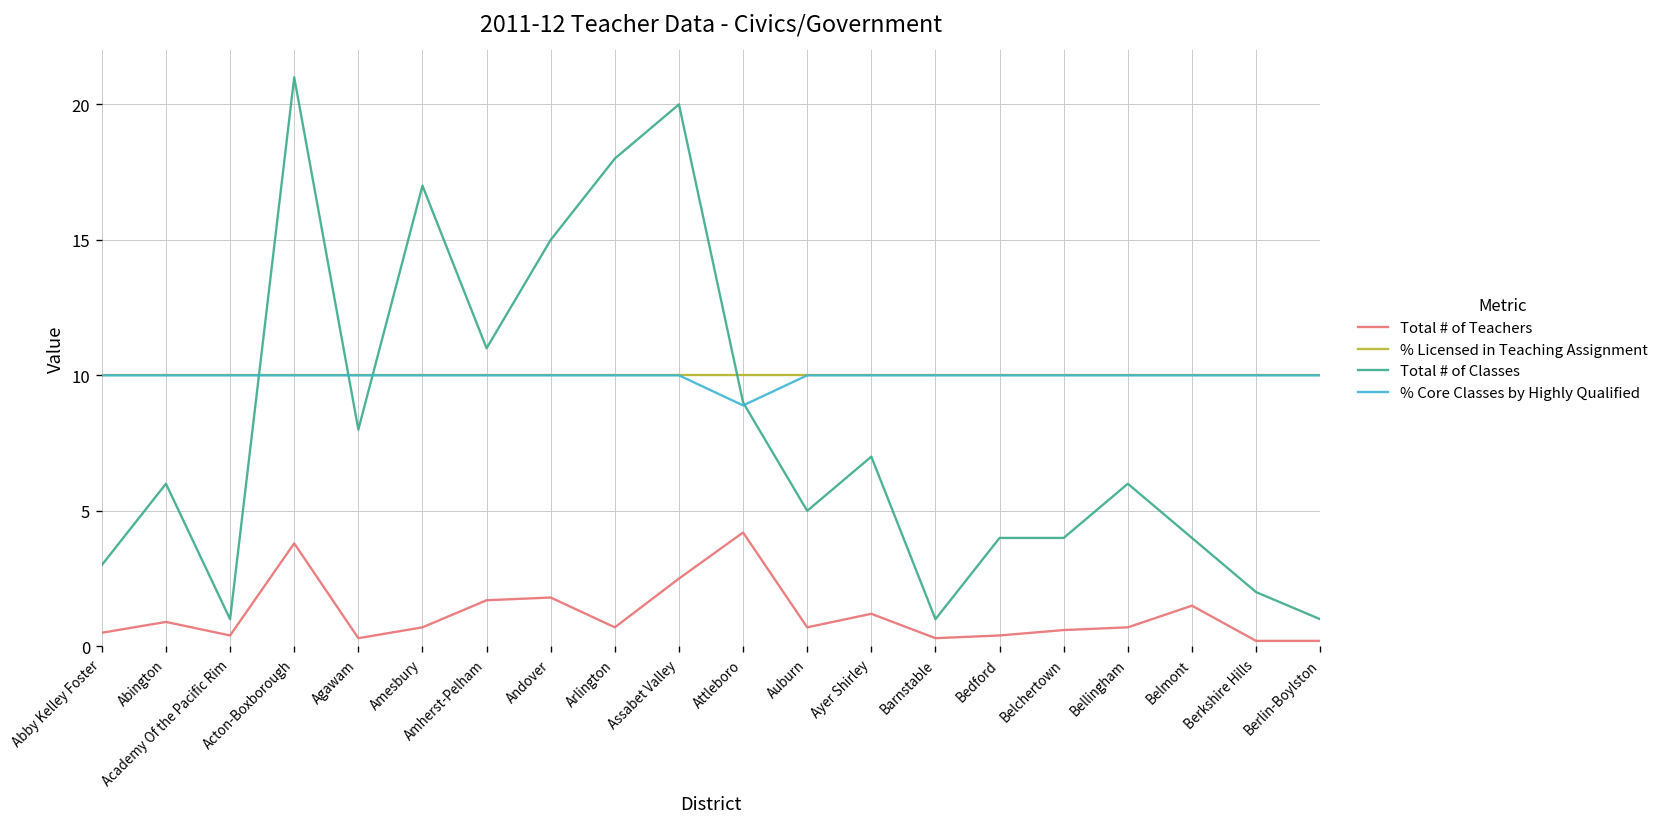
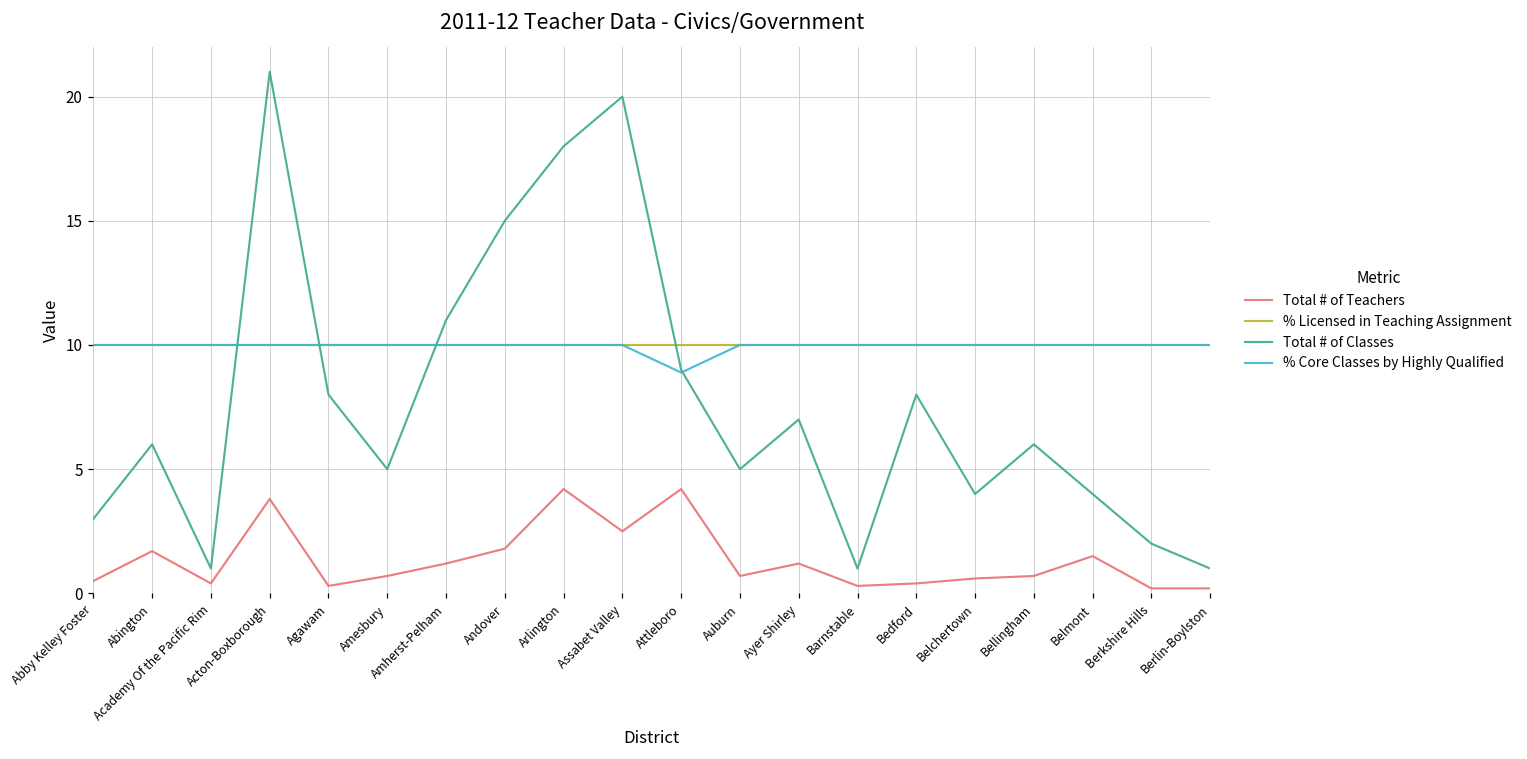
  {
    "Total # of Teachers": {
      "Abby Kelley Foster": 0.5,
-     "Abington": 0.9,
+     "Abington": 1.7,
      "Academy Of the Pacific Rim": 0.4,
      "Acton-Boxborough": 3.8,
      "Agawam": 0.3,
      "Amesbury": 0.7,
-     "Amherst-Pelham": 1.7,
+     "Amherst-Pelham": 1.2,
      "Andover": 1.8,
-     "Arlington": 0.7,
+     "Arlington": 4.2,
      "Assabet Valley": 2.5,
      "Attleboro": 4.2,
      "Auburn": 0.7,
      "Ayer Shirley": 1.2,
      "Barnstable": 0.3,
      "Bedford": 0.4,
      "Belchertown": 0.6,
      "Bellingham": 0.7,
      "Belmont": 1.5,
      "Berkshire Hills": 0.2,
      "Berlin-Boylston": 0.2
    },
    "% Licensed in Teaching Assignment": {
      "Attleboro": 10.0
    },
    "Total # of Classes": {
      "Abby Kelley Foster": 3,
      "Abington": 6,
      "Academy Of the Pacific Rim": 1,
      "Acton-Boxborough": 21,
      "Agawam": 8,
-     "Amesbury": 17,
+     "Amesbury": 5,
      "Amherst-Pelham": 11,
      "Andover": 15,
      "Arlington": 18,
      "Assabet Valley": 20,
      "Auburn": 5,
      "Ayer Shirley": 7,
      "Barnstable": 1,
-     "Bedford": 4,
+     "Bedford": 8,
      "Belchertown": 4,
      "Bellingham": 6,
      "Belmont": 4,
      "Berkshire Hills": 2,
      "Berlin-Boylston": 1
    }
  }
